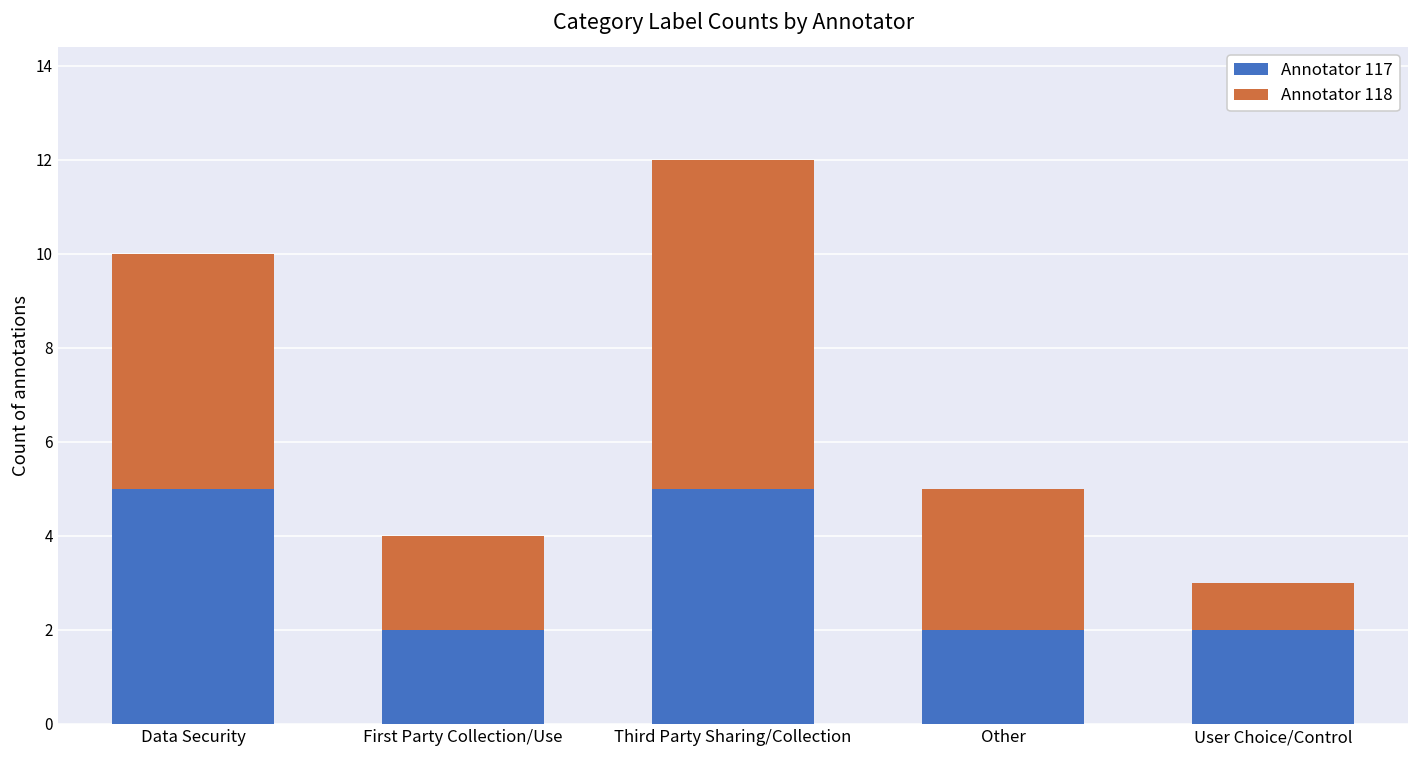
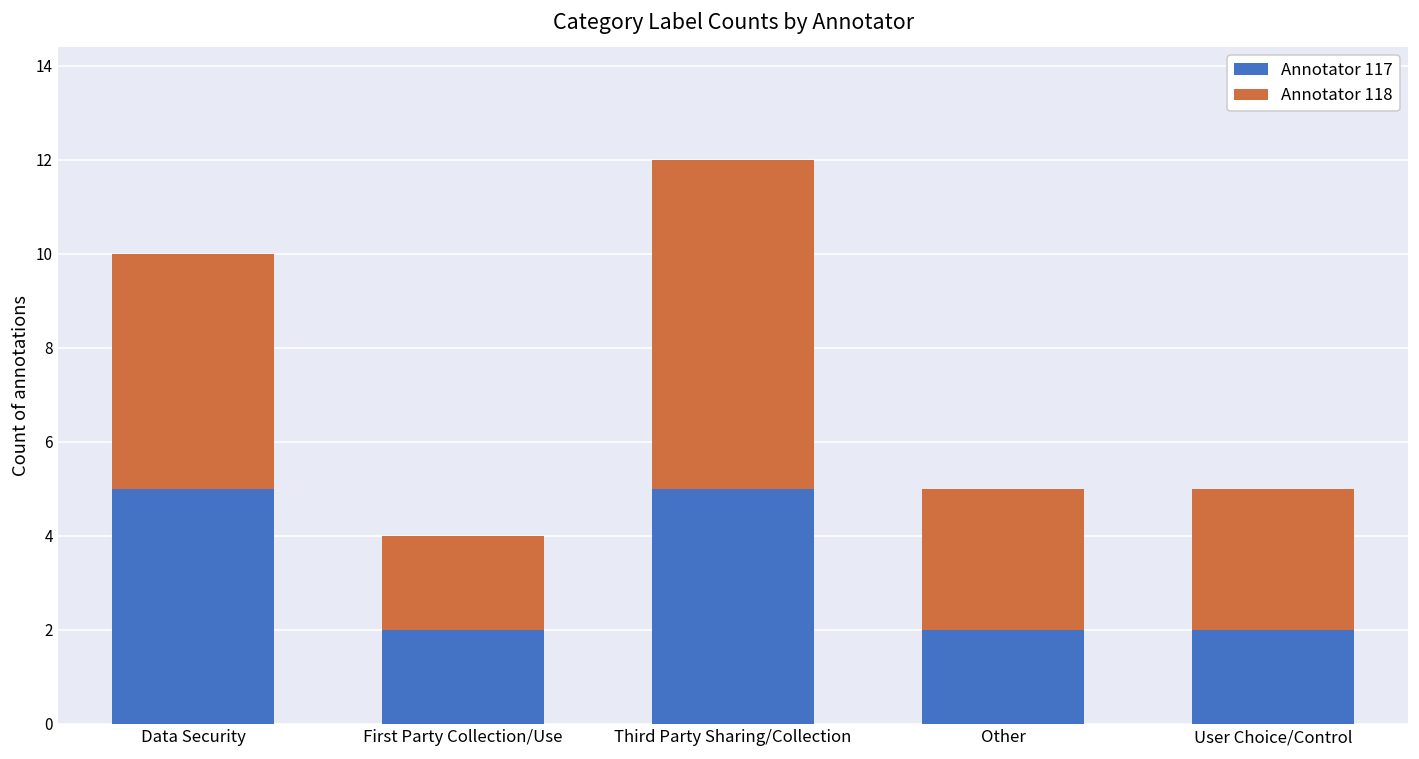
  {
    "Annotator 117": {
      "Data Security": 5,
      "First Party Collection/Use": 2,
      "Third Party Sharing/Collection": 5,
      "Other": 2,
      "User Choice/Control": 2
    },
    "Annotator 118": {
      "Data Security": 5,
      "First Party Collection/Use": 2,
      "Third Party Sharing/Collection": 7,
      "Other": 3,
-     "User Choice/Control": 1
+     "User Choice/Control": 3
    }
  }
